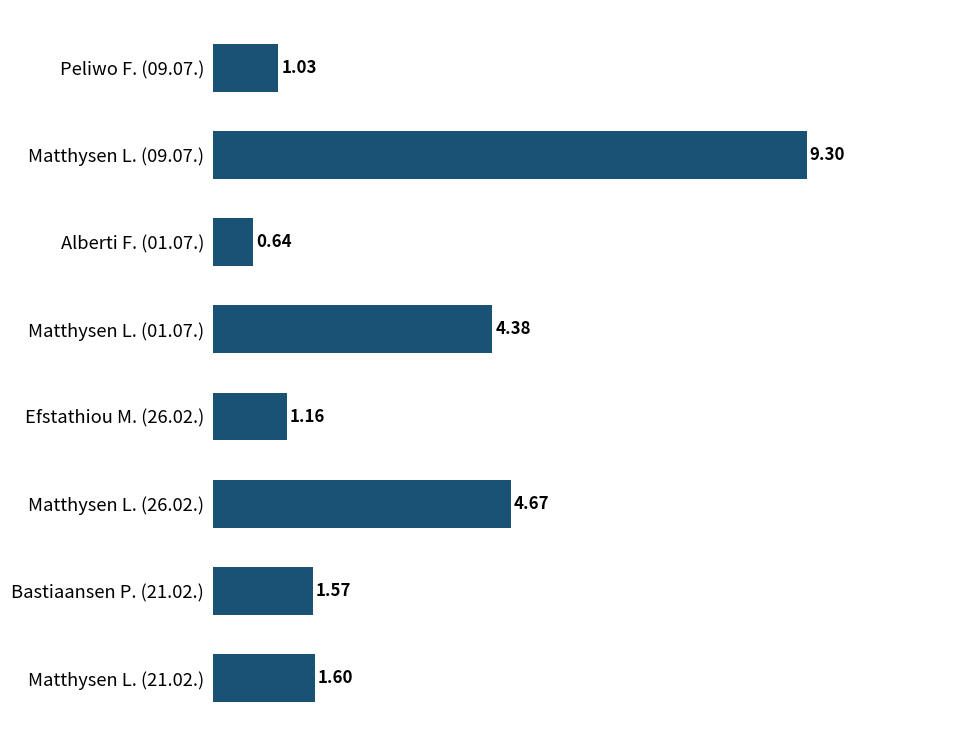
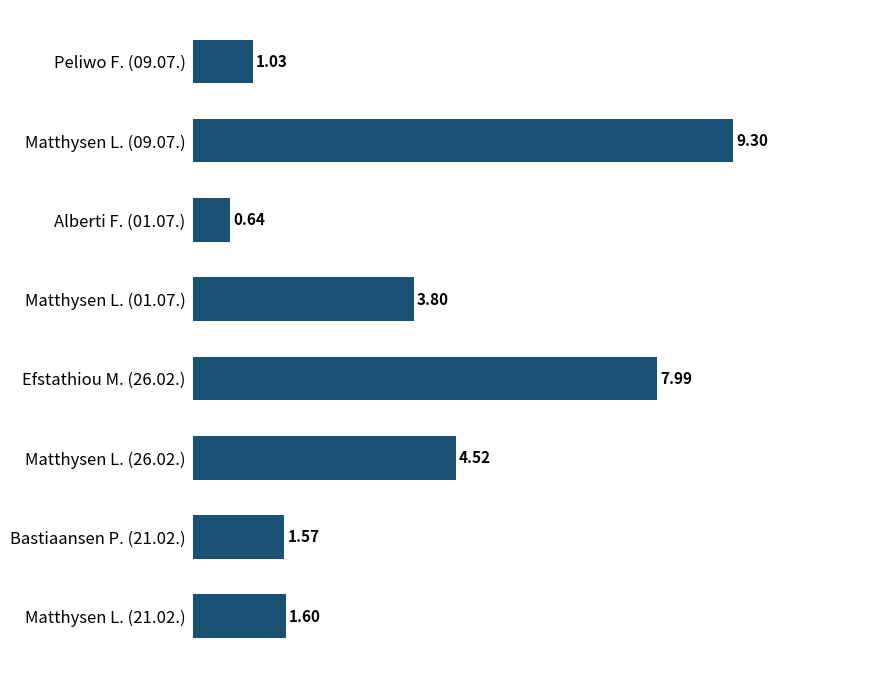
  {
    "Peliwo F. (09.07.)": 1.03,
    "Matthysen L. (09.07.)": 9.30,
    "Alberti F. (01.07.)": 0.64,
-   "Matthysen L. (01.07.)": 4.38,
-   "Efstathiou M. (26.02.)": 1.16,
-   "Matthysen L. (26.02.)": 4.67,
+   "Matthysen L. (01.07.)": 3.80,
+   "Efstathiou M. (26.02.)": 7.99,
+   "Matthysen L. (26.02.)": 4.52,
    "Bastiaansen P. (21.02.)": 1.57,
    "Matthysen L. (21.02.)": 1.60
  }
